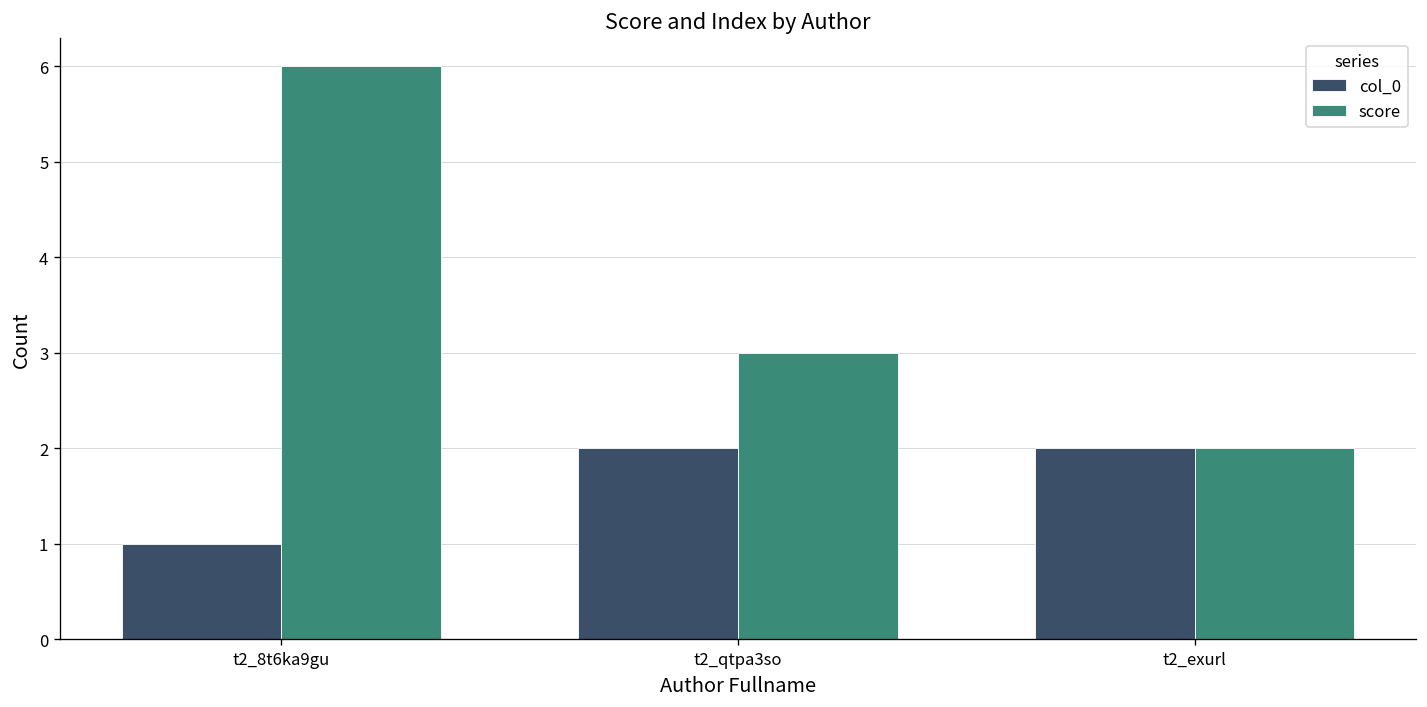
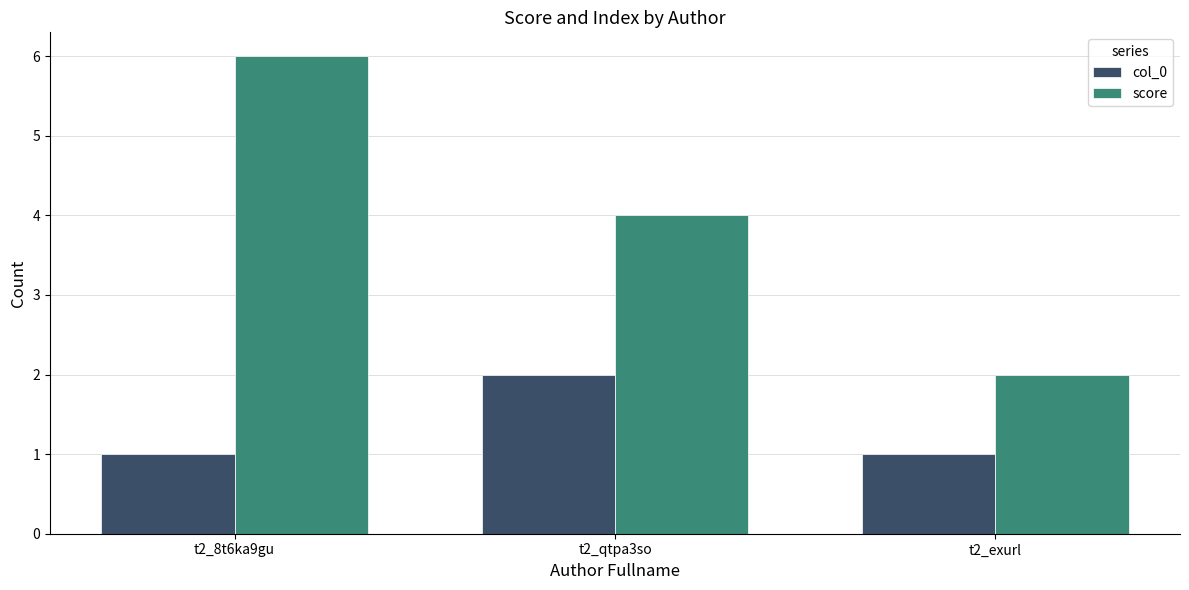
  {
    "col_0": {
      "t2_8t6ka9gu": 1,
      "t2_qtpa3so": 2,
-     "t2_exurl": 2
+     "t2_exurl": 1
    },
    "score": {
      "t2_8t6ka9gu": 6,
-     "t2_qtpa3so": 3,
+     "t2_qtpa3so": 4,
      "t2_exurl": 2
    }
  }
